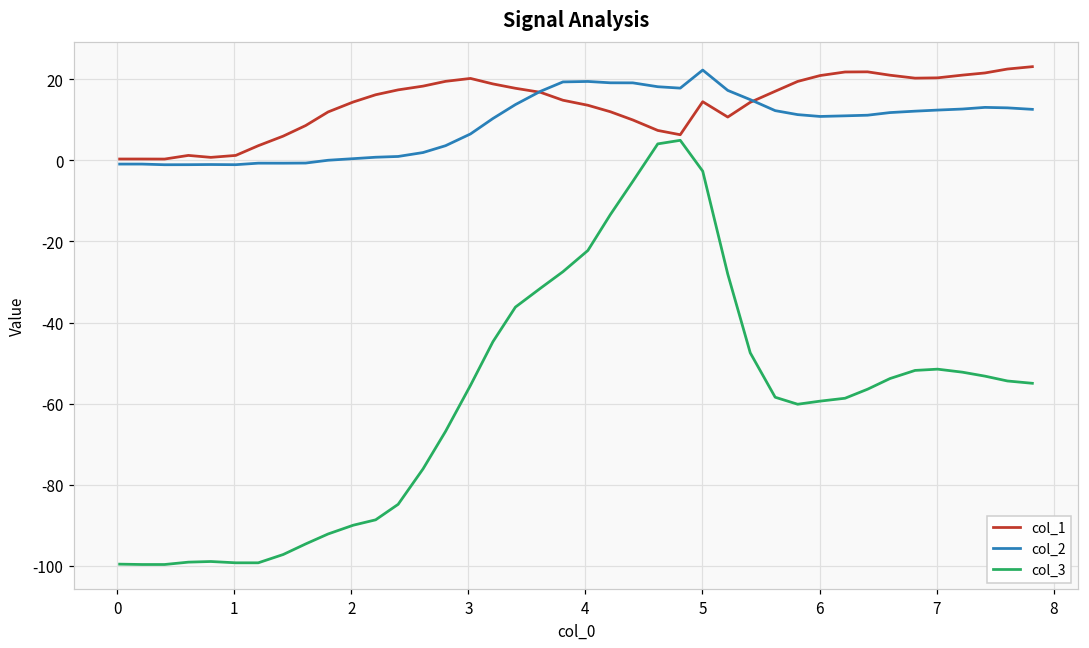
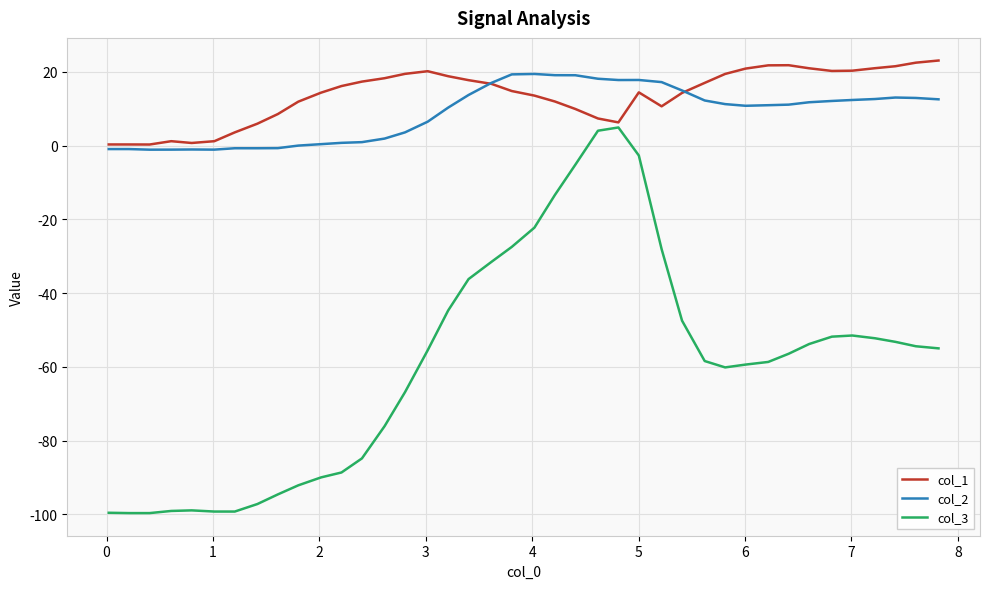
  {
    "col_1": {
      "5": 14
    },
    "col_2": {
-     "5": 22
+     "5": 18
    },
    "col_3": {
      "5": -3
    }
  }
